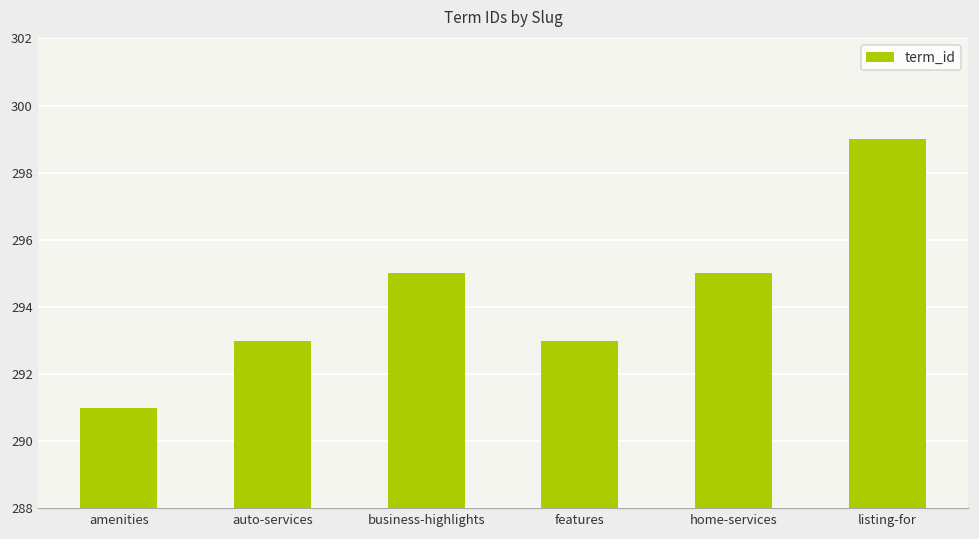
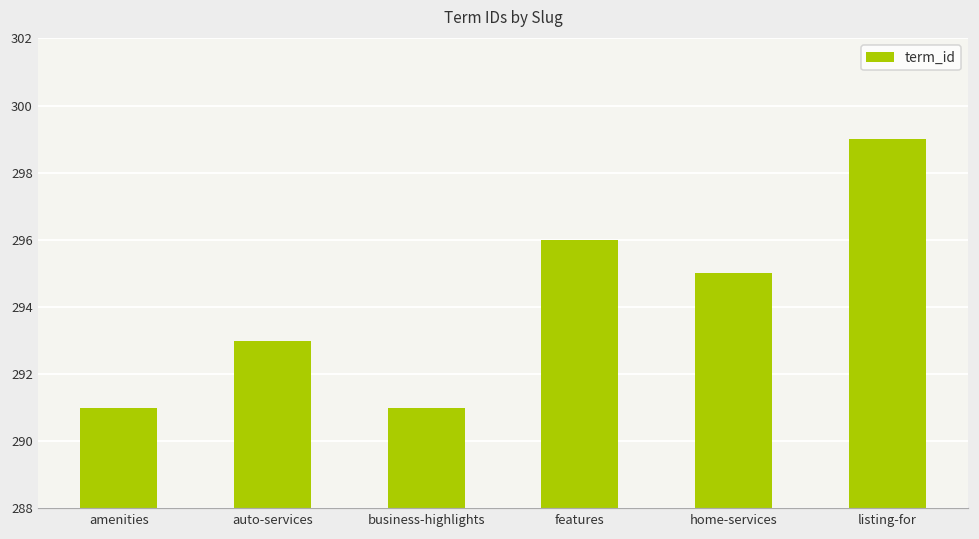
  {
    "amenities": 291,
    "auto-services": 293,
-   "business-highlights": 295,
-   "features": 293,
+   "business-highlights": 291,
+   "features": 296,
    "home-services": 295,
    "listing-for": 299
  }
